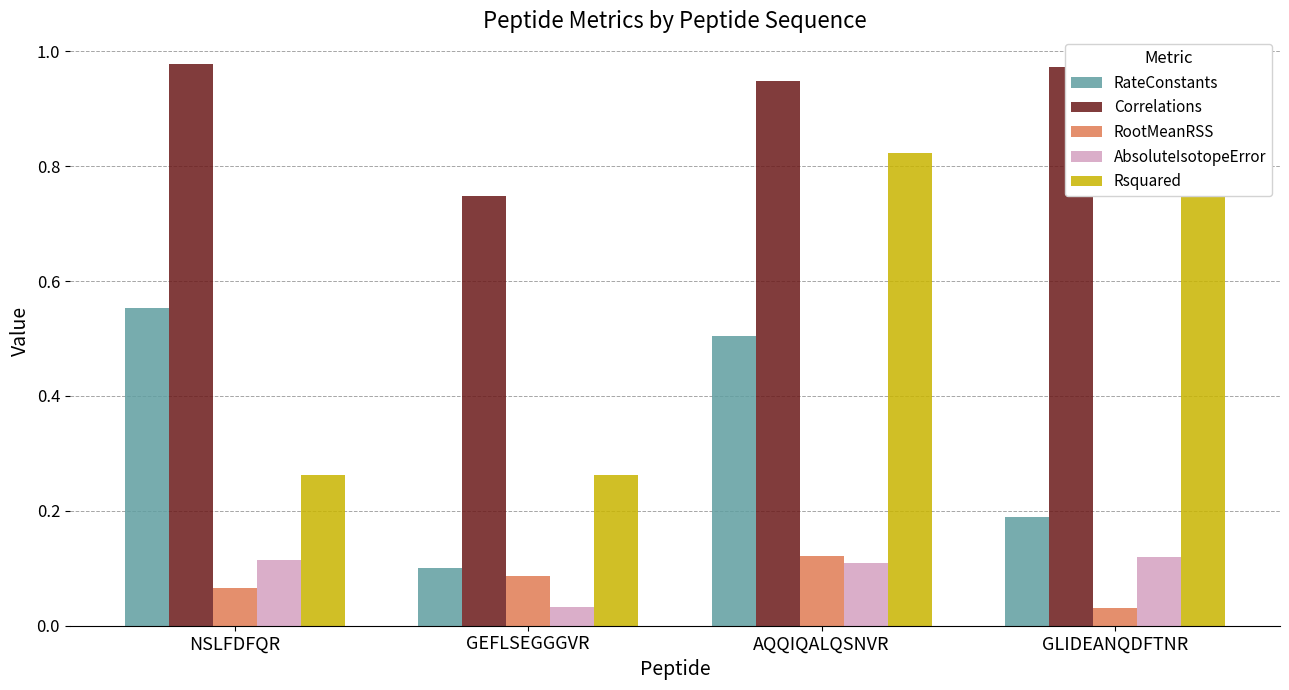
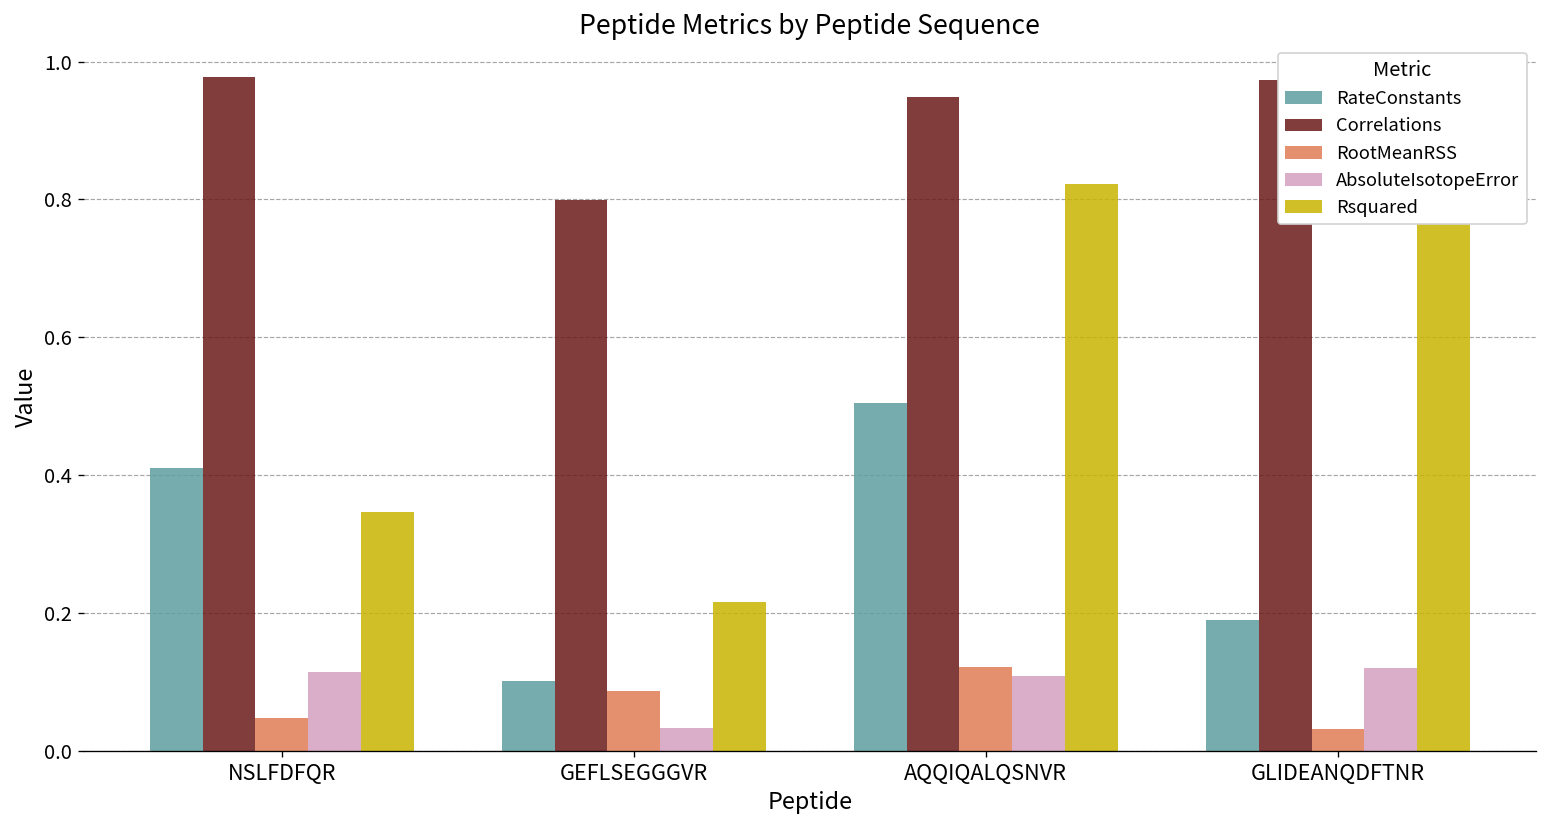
  {
    "RateConstants": {
-     "NSLFDFQR": 0.55,
+     "NSLFDFQR": 0.41,
      "GEFLSEGGGVR": 0.10,
      "AQQIQALQSNVR": 0.50,
      "GLIDEANQDFTNR": 0.19
    },
    "Correlations": {
      "NSLFDFQR": 0.98,
-     "GEFLSEGGGVR": 0.75,
+     "GEFLSEGGGVR": 0.80,
      "AQQIQALQSNVR": 0.95
    },
    "RootMeanRSS": {
-     "NSLFDFQR": 0.07,
+     "NSLFDFQR": 0.05,
      "GEFLSEGGGVR": 0.09,
      "AQQIQALQSNVR": 0.12,
      "GLIDEANQDFTNR": 0.03
    },
    "AbsoluteIsotopeError": {
      "NSLFDFQR": 0.11,
      "GEFLSEGGGVR": 0.03,
      "AQQIQALQSNVR": 0.11,
      "GLIDEANQDFTNR": 0.12
    },
    "Rsquared": {
-     "NSLFDFQR": 0.26,
-     "GEFLSEGGGVR": 0.26,
+     "NSLFDFQR": 0.35,
+     "GEFLSEGGGVR": 0.22,
      "AQQIQALQSNVR": 0.82
    }
  }
